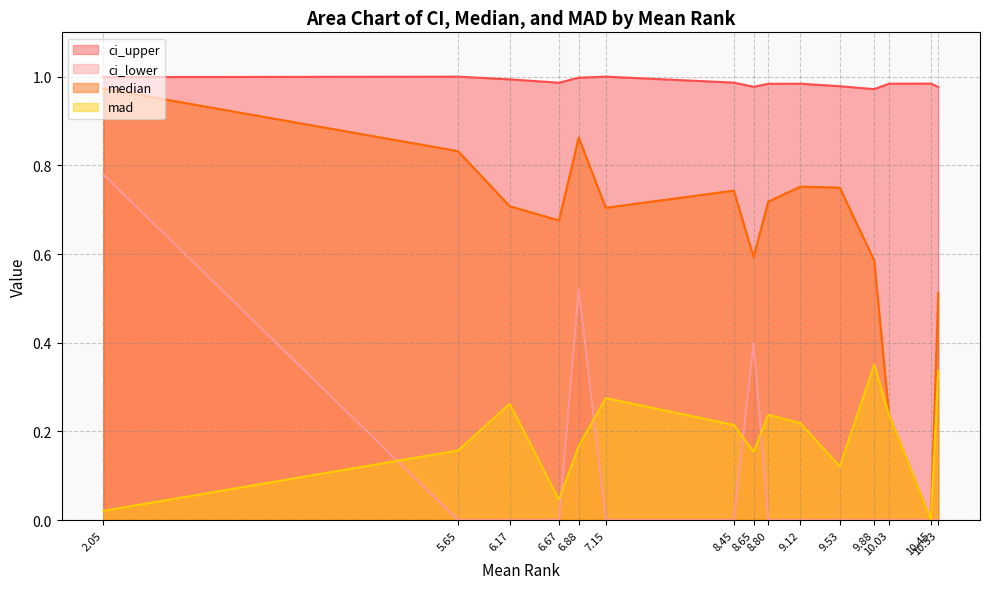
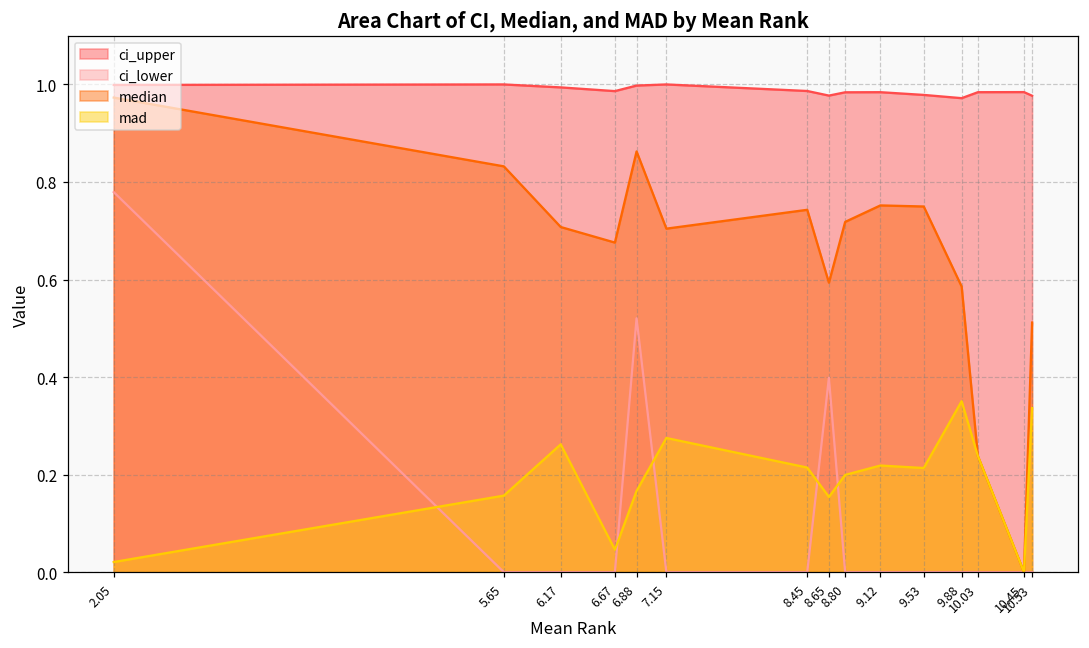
  {
    "ci_lower": {
      "2.05": 0.78,
      "5.65": 0.00,
      "6.17": 0.00,
      "6.67": 0.00,
      "6.88": 0.52,
      "7.15": 0.00,
      "8.45": 0.00,
      "8.65": 0.40,
      "8.80": 0.00,
      "9.12": 0.00,
      "9.53": 0.00,
      "9.88": 0.00,
      "10.03": 0.00,
      "10.53": 0.00
    },
    "mad": {
      "2.05": 0.02,
      "5.65": 0.16,
      "6.17": 0.26,
      "6.67": 0.05,
      "6.88": 0.17,
      "7.15": 0.28,
      "8.45": 0.21,
      "8.65": 0.15,
-     "8.80": 0.24,
+     "8.80": 0.20,
      "9.12": 0.22,
-     "9.53": 0.12,
+     "9.53": 0.21,
      "9.88": 0.35,
      "10.53": 0.34
    }
  }
